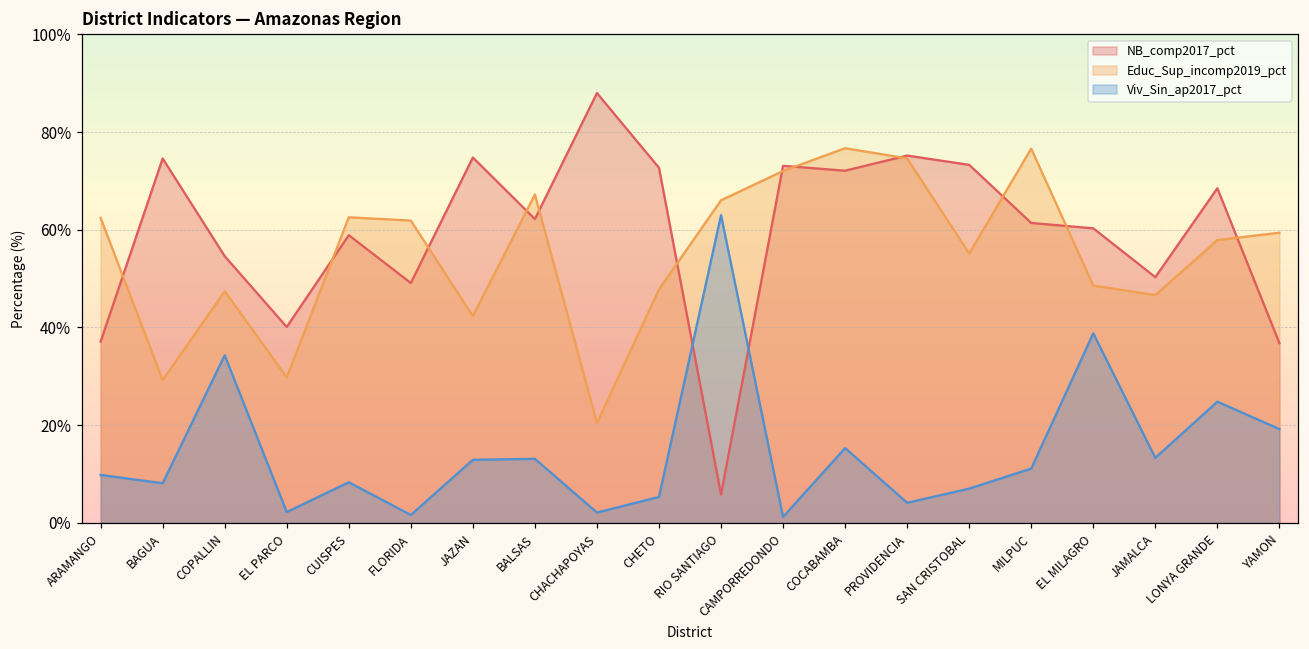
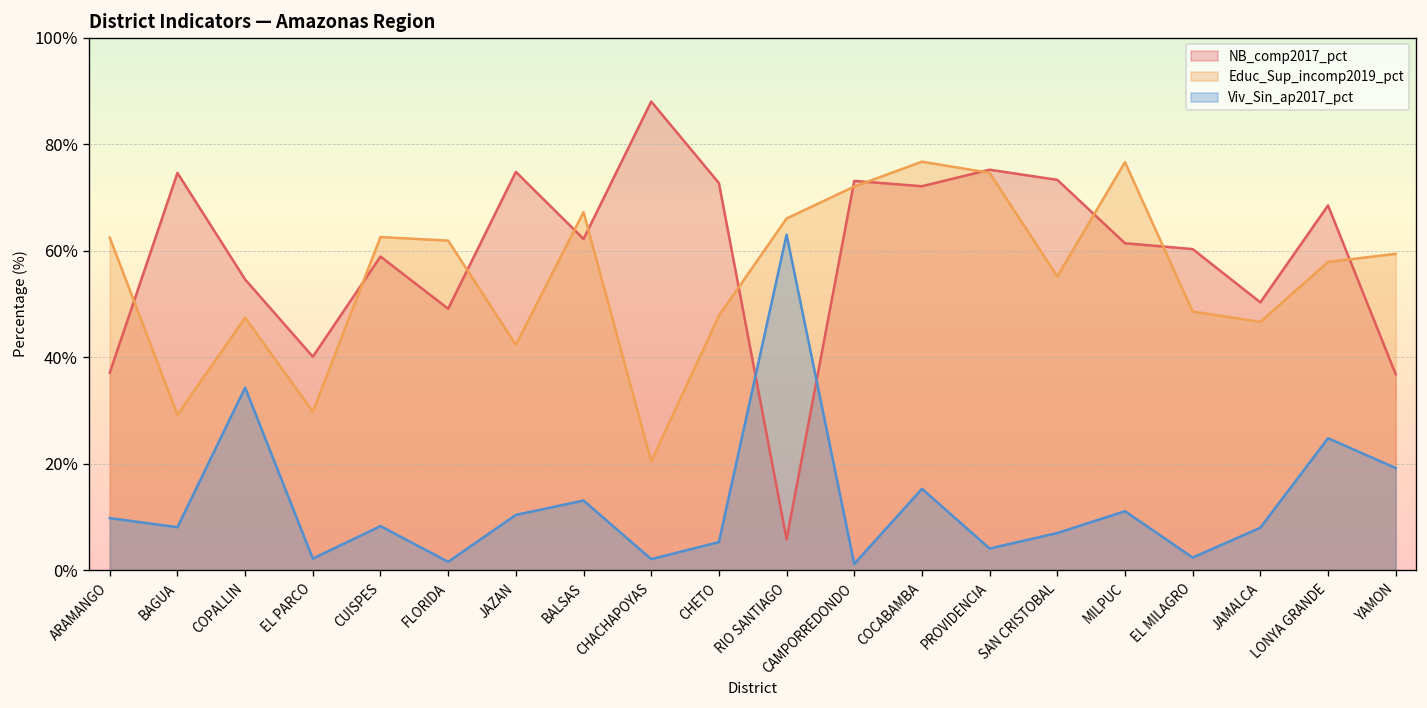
  {
    "Viv_Sin_ap2017_pct": {
      "ARAMANGO": "10%",
      "BAGUA": "8%",
      "COPALLIN": "34%",
      "EL PARCO": "2%",
      "CUISPES": "8%",
      "FLORIDA": "2%",
-     "JAZAN": "13%",
+     "JAZAN": "10%",
      "BALSAS": "13%",
      "CHACHAPOYAS": "2%",
      "CHETO": "5%",
      "RIO SANTIAGO": "63%",
      "CAMPORREDONDO": "1%",
      "COCABAMBA": "15%",
      "PROVIDENCIA": "4%",
      "SAN CRISTOBAL": "7%",
      "MILPUC": "11%",
-     "EL MILAGRO": "39%",
-     "JAMALCA": "13%",
+     "EL MILAGRO": "2%",
+     "JAMALCA": "8%",
      "LONYA GRANDE": "25%",
      "YAMON": "19%"
    }
  }
